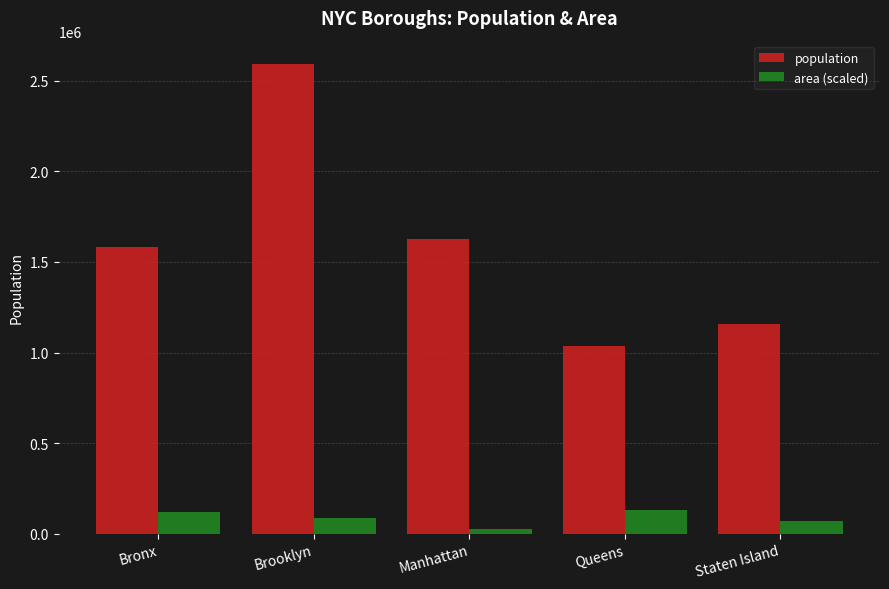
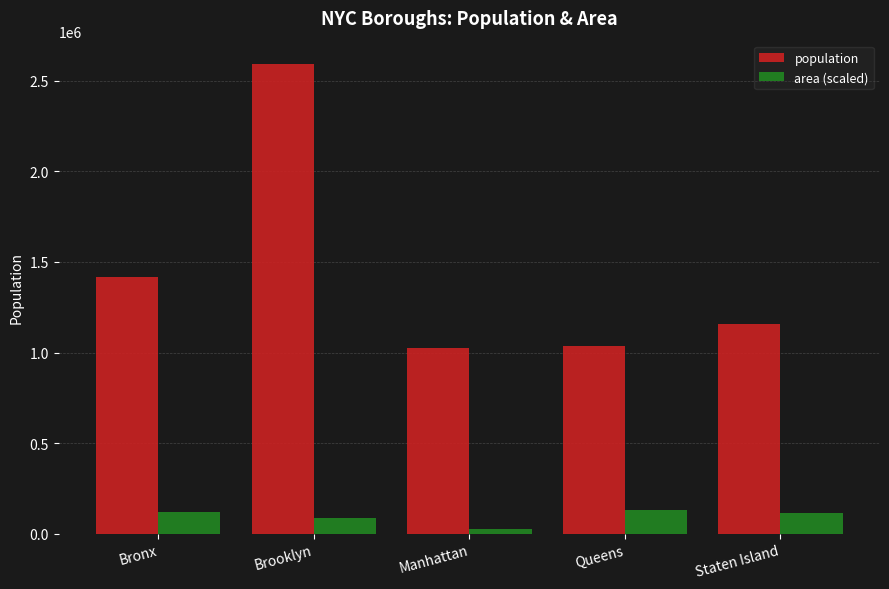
  {
    "population": {
-     "Bronx": 1590000,
+     "Bronx": 1420000,
      "Brooklyn": 2590000,
-     "Manhattan": 1630000,
+     "Manhattan": 1030000,
      "Queens": 1030000,
      "Staten Island": 1160000
    },
    "area (scaled)": {
      "Bronx": 120000,
      "Brooklyn": 80000,
      "Manhattan": 30000,
      "Queens": 130000,
-     "Staten Island": 70000
+     "Staten Island": 120000
    }
  }
